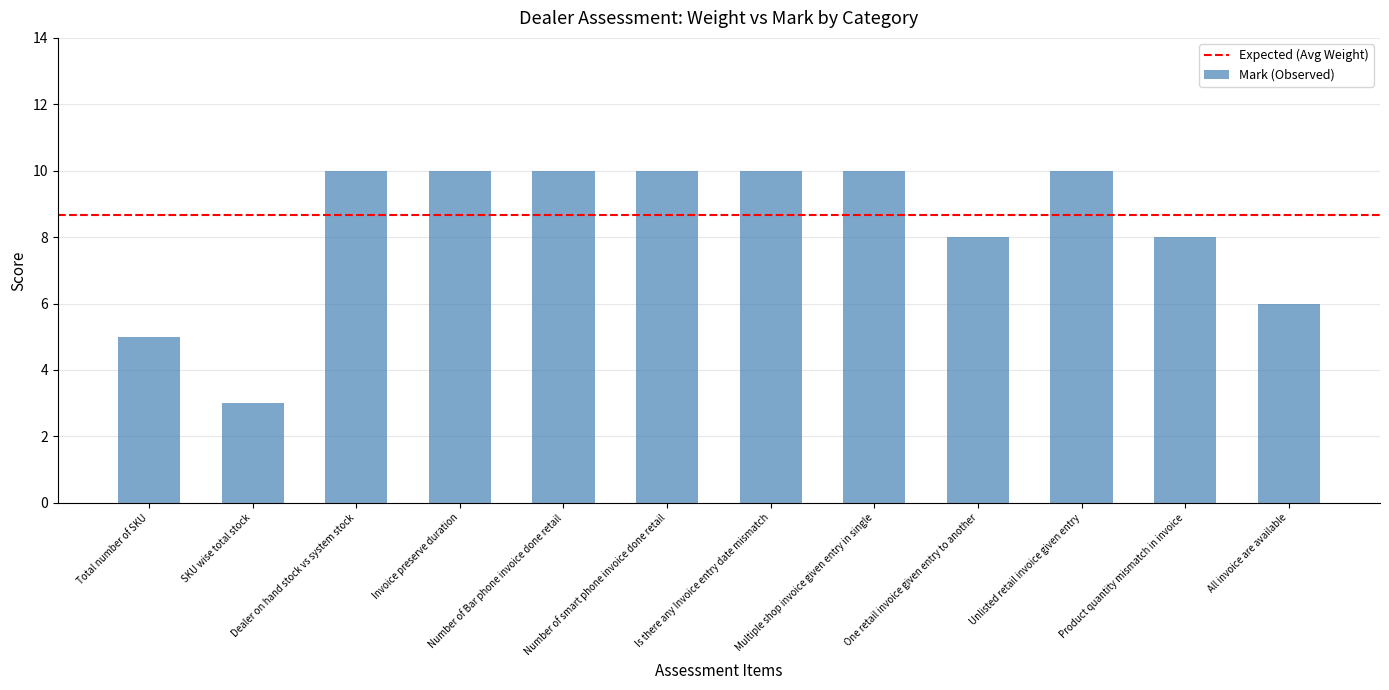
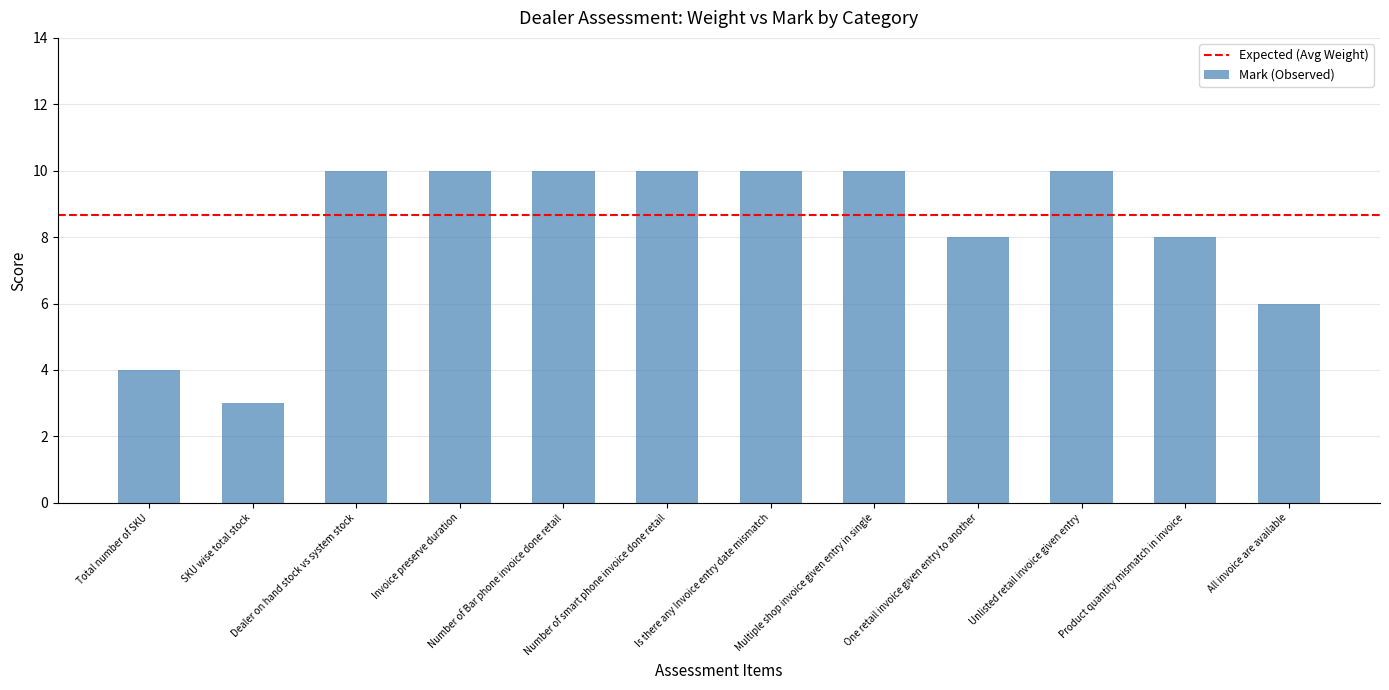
  {
-   "Total number of SKU": 5,
+   "Total number of SKU": 4,
    "SKU wise total stock": 3,
    "Dealer on hand stock vs system stock": 10,
    "Invoice preserve duration": 10,
    "Number of Bar phone invoice done retail": 10,
    "Number of smart phone invoice done retail": 10,
    "Is there any Invoice entry date mismatch": 10,
    "Multiple shop invoice given entry in single": 10,
    "One retail invoice given entry to another": 8,
    "Unlisted retail invoice given entry": 10,
    "Product quantity mismatch in invoice": 8,
    "All invoice are available": 6
  }
